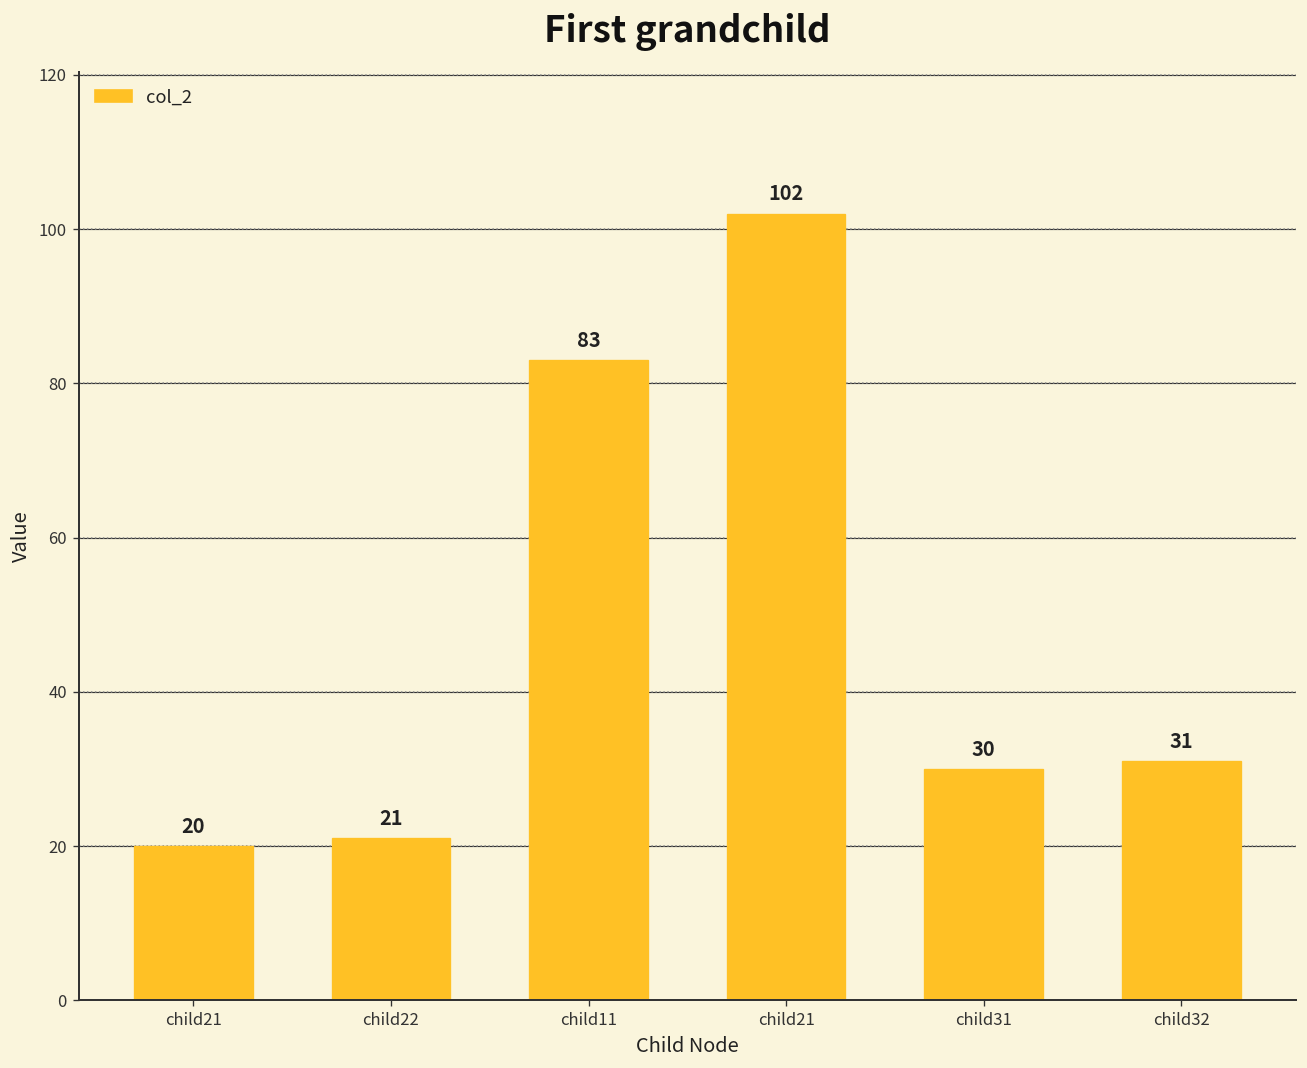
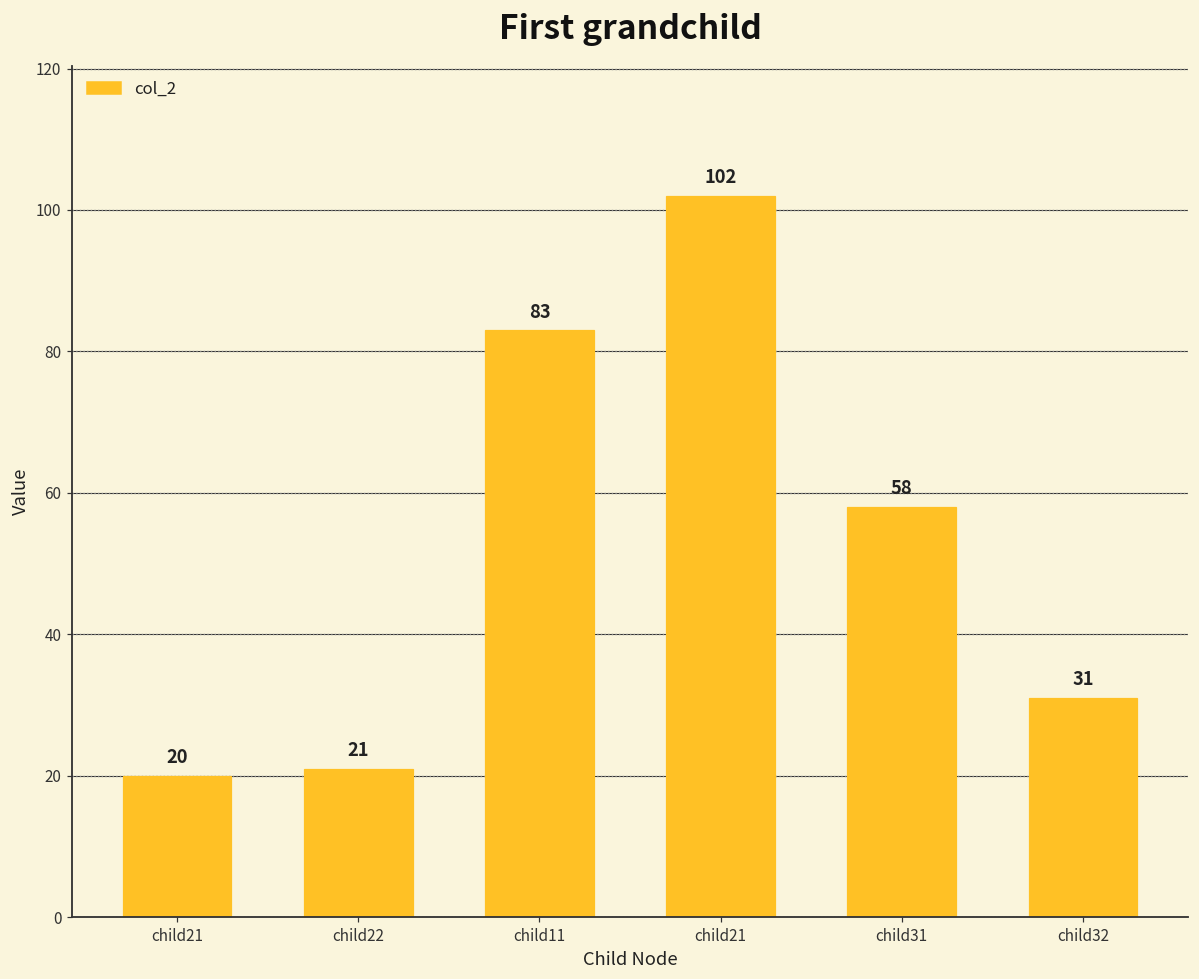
  {
    "child22": 21,
    "child11": 83,
-   "child31": 30,
+   "child31": 58,
    "child32": 31
  }
